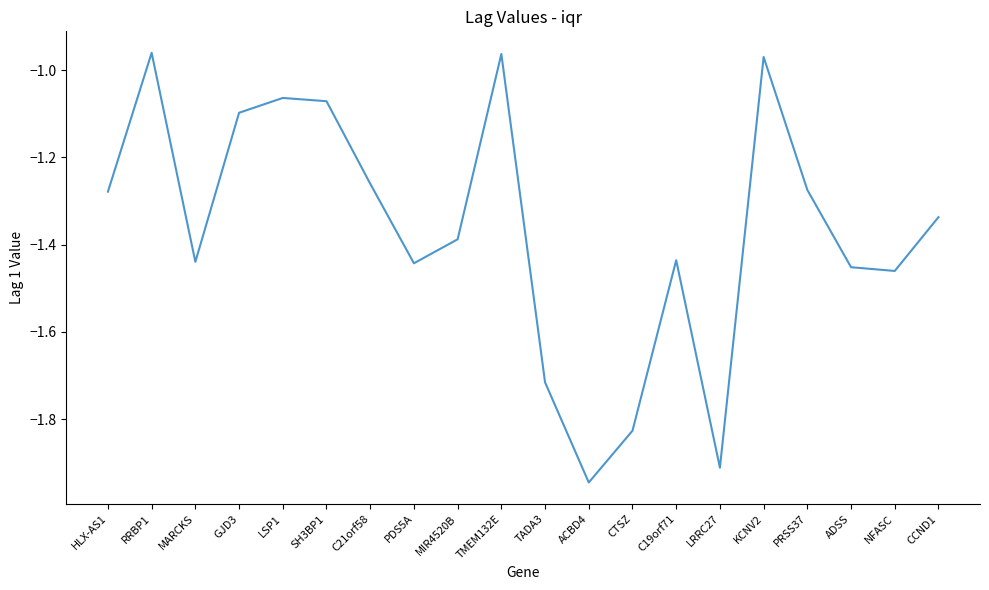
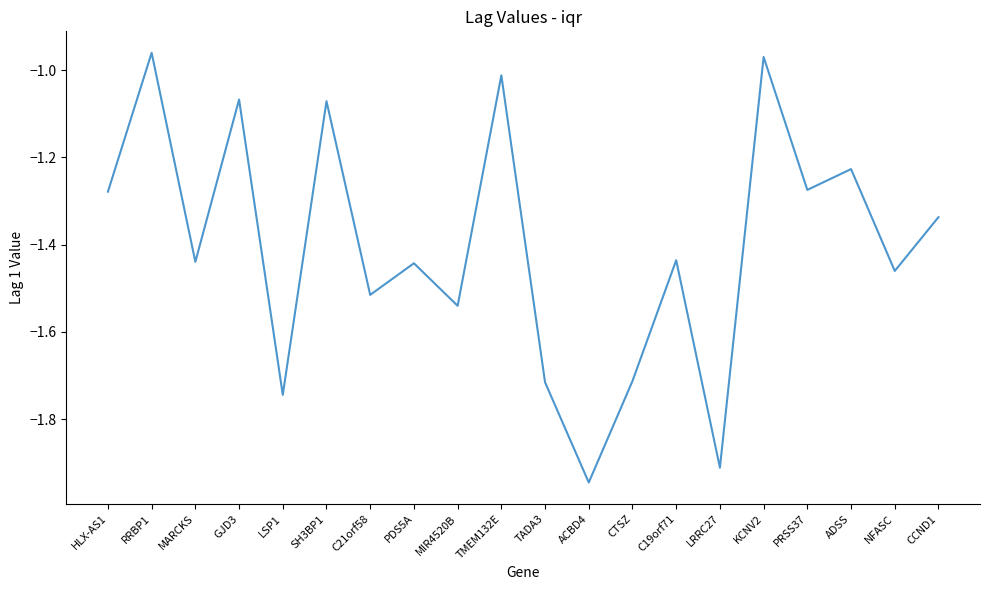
  {
    "HLX-AS1": -1.28,
    "RRBP1": -0.96,
    "MARCKS": -1.44,
-   "GJD3": -1.10,
-   "LSP1": -1.06,
+   "GJD3": -1.07,
+   "LSP1": -1.74,
    "SH3BP1": -1.07,
-   "C21orf58": -1.26,
+   "C21orf58": -1.52,
    "PDS5A": -1.44,
-   "MIR4520B": -1.39,
-   "TMEM132E": -0.96,
+   "MIR4520B": -1.54,
+   "TMEM132E": -1.01,
    "TADA3": -1.72,
    "ACBD4": -1.95,
-   "CTSZ": -1.83,
+   "CTSZ": -1.71,
    "C19orf71": -1.44,
    "LRRC27": -1.91,
    "KCNV2": -0.97,
    "PRSS37": -1.27,
-   "ADSS": -1.45,
+   "ADSS": -1.23,
    "NFASC": -1.46,
    "CCND1": -1.34
  }
